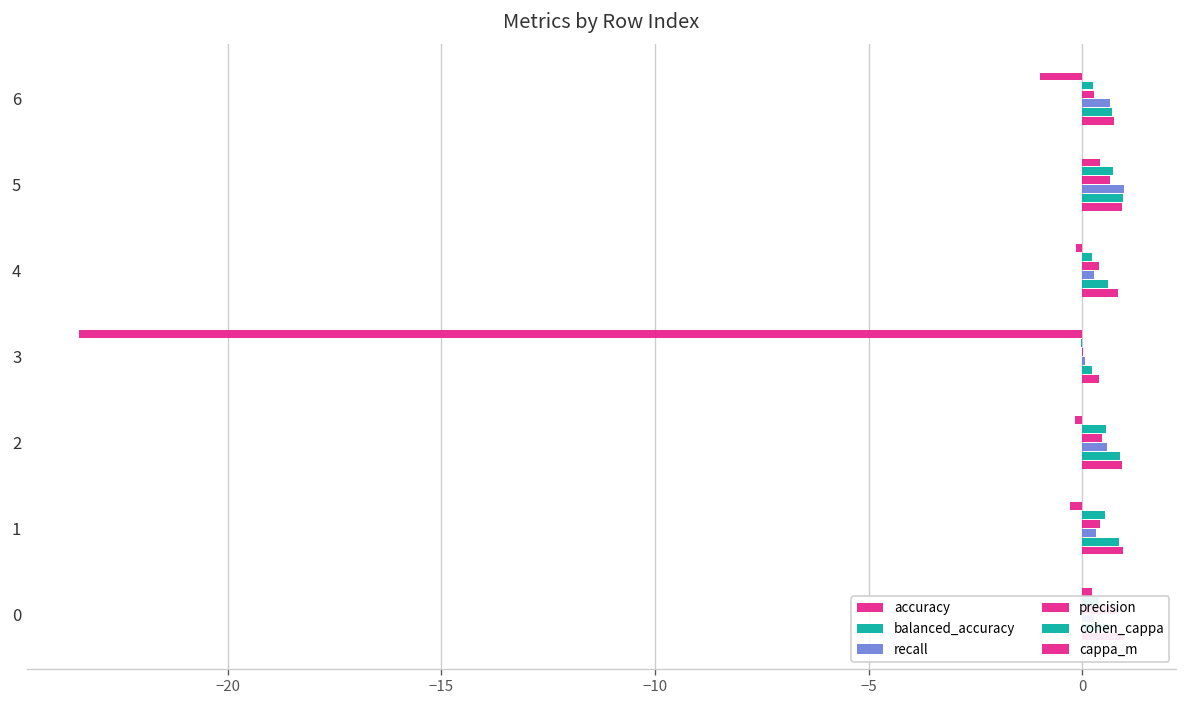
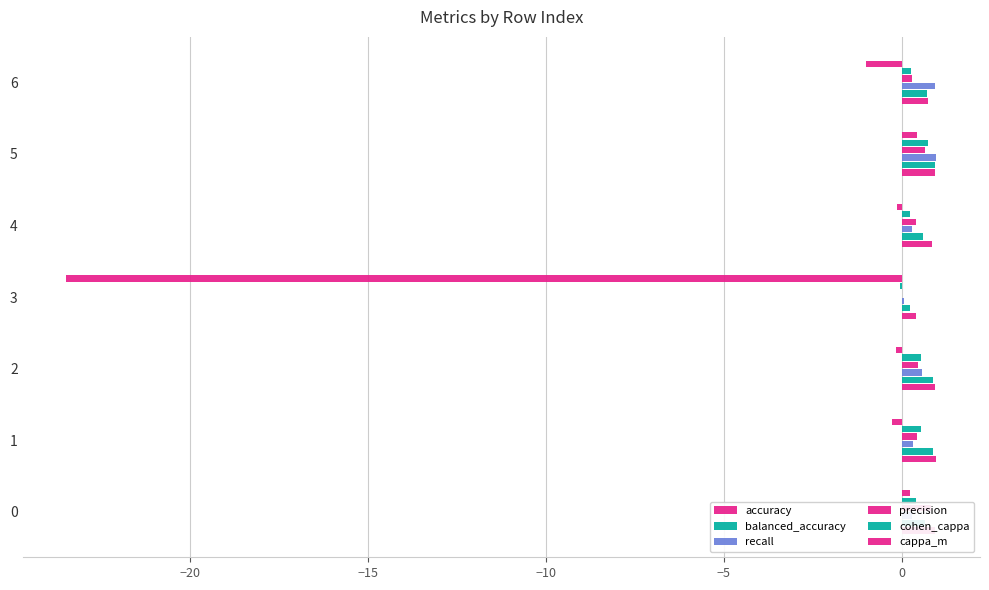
  {
    "recall": {
-     "6": 0.6,
+     "6": 0.9,
      "5": 1.0,
      "4": 0.3,
      "2": 0.6,
      "1": 0.3
    }
  }
